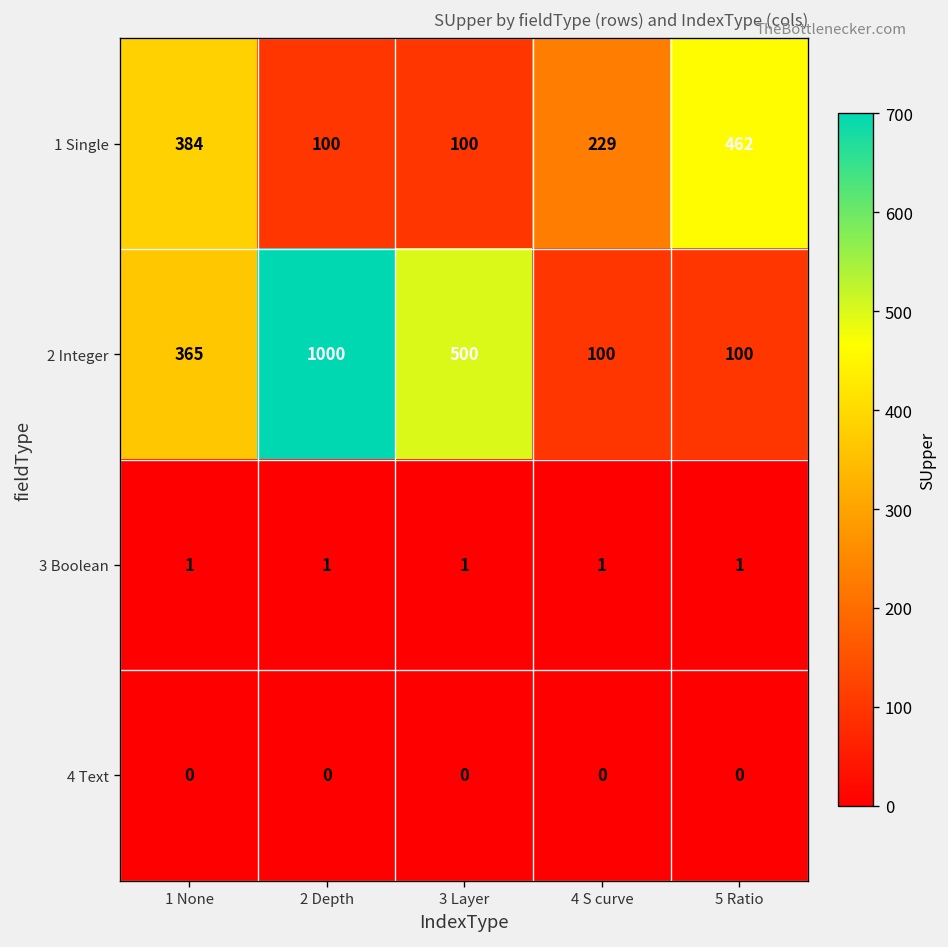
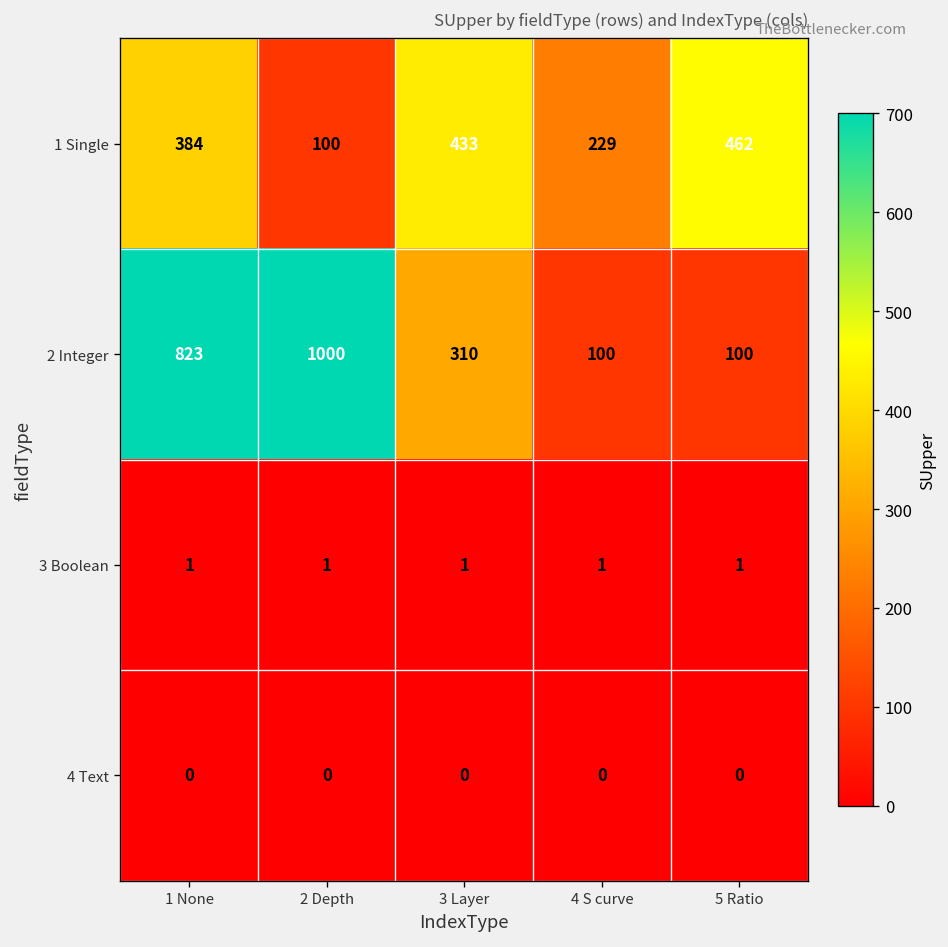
  {
    "1 Single": {
      "1 None": 384,
      "2 Depth": 100,
-     "3 Layer": 100,
+     "3 Layer": 433,
      "4 S curve": 229,
      "5 Ratio": 462
    },
    "2 Integer": {
-     "1 None": 365,
+     "1 None": 823,
      "2 Depth": 1000,
-     "3 Layer": 500,
+     "3 Layer": 310,
      "4 S curve": 100,
      "5 Ratio": 100
    },
    "3 Boolean": {
      "1 None": 1,
      "2 Depth": 1,
      "3 Layer": 1,
      "4 S curve": 1,
      "5 Ratio": 1
    },
    "4 Text": {
      "1 None": 0,
      "2 Depth": 0,
      "3 Layer": 0,
      "4 S curve": 0,
      "5 Ratio": 0
    }
  }
